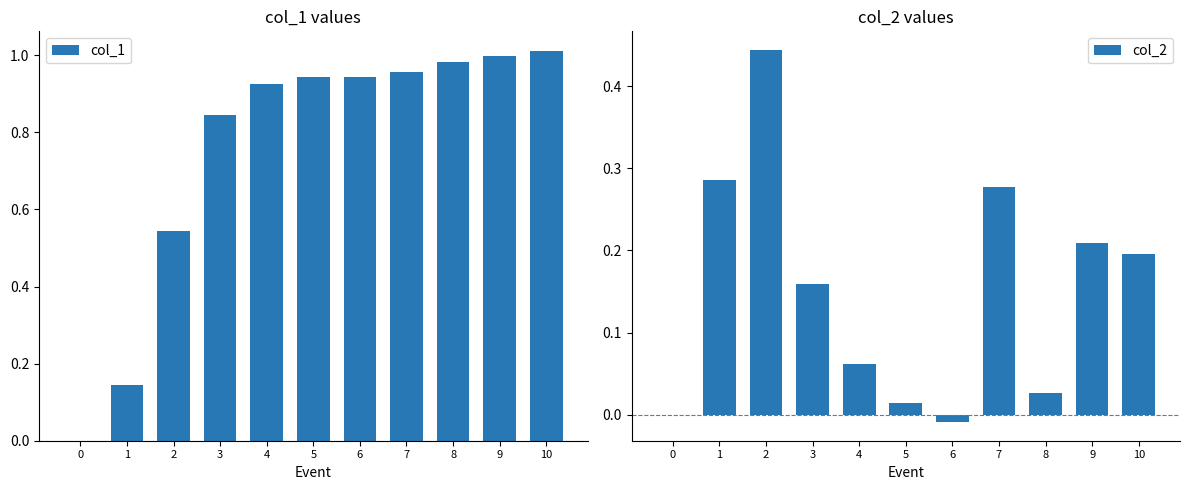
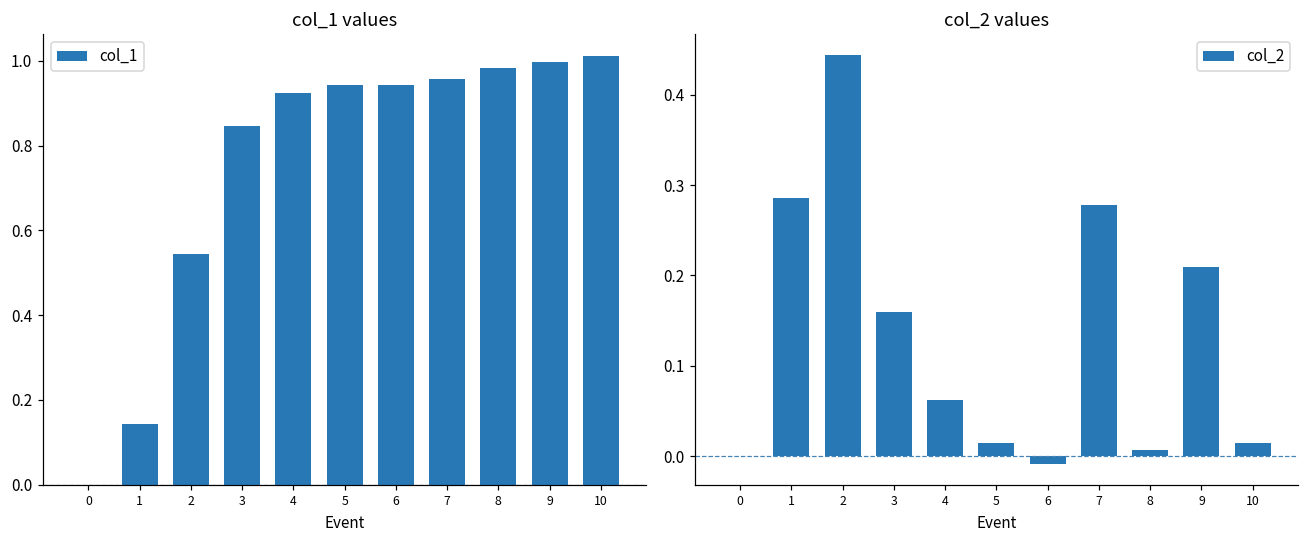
  {
    "col_1 values": {
      "0": 0.00,
      "1": 0.14,
      "2": 0.54,
      "3": 0.85,
      "4": 0.92,
      "5": 0.94,
      "6": 0.94,
      "7": 0.96,
      "8": 0.98,
      "9": 1.00,
      "10": 1.01
    },
    "col_2 values": {
      "0": 0.00,
      "1": 0.29,
      "2": 0.44,
      "3": 0.16,
      "4": 0.06,
      "5": 0.01,
      "6": -0.01,
      "7": 0.28,
-     "8": 0.03,
+     "8": 0.01,
      "9": 0.21,
-     "10": 0.20
+     "10": 0.01
    }
  }
